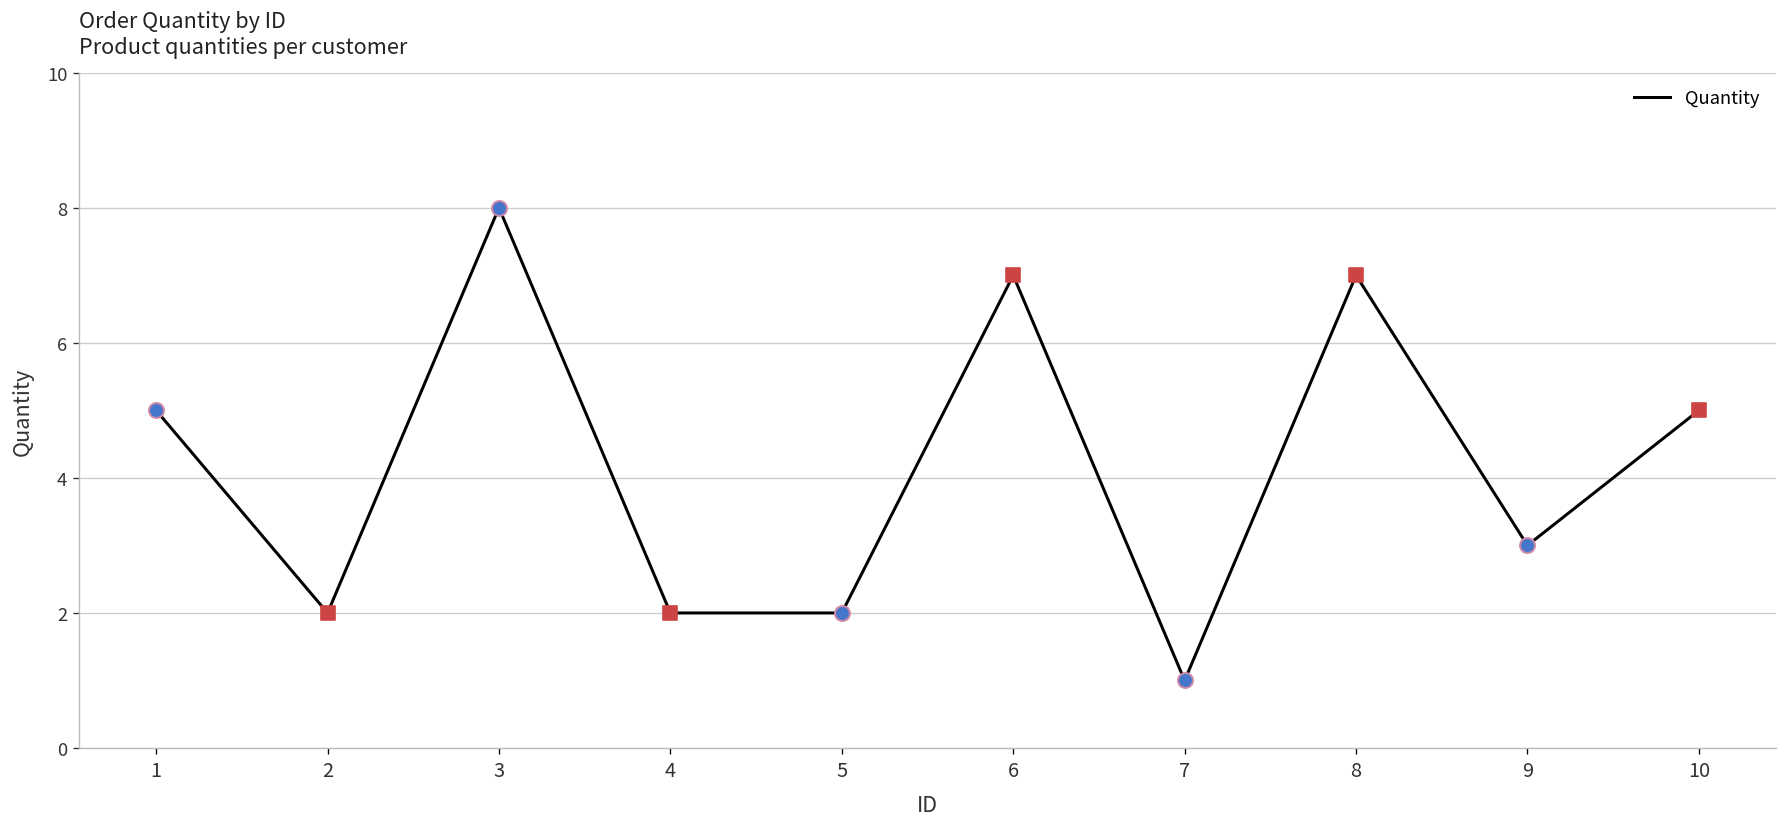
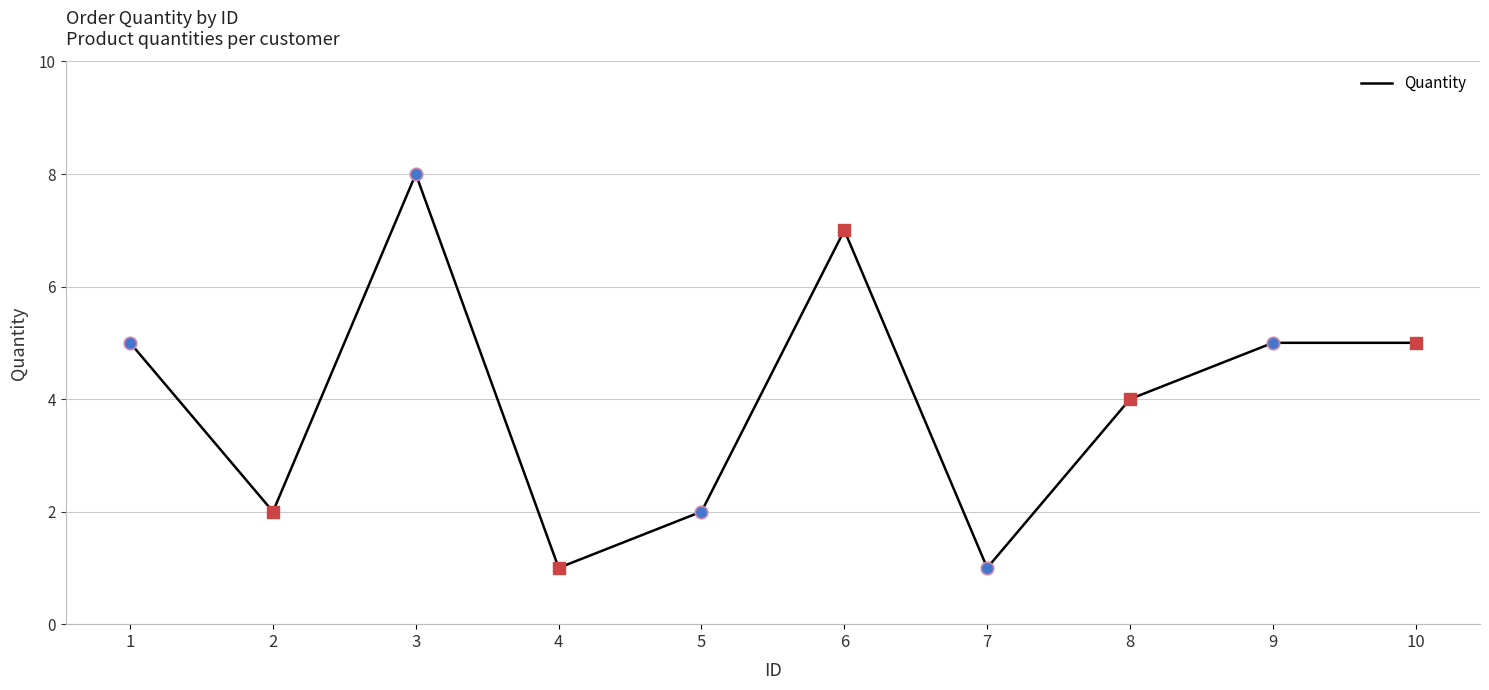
  {
    "Quantity": {
-     "4": 2,
-     "8": 7,
-     "9": 3
+     "4": 1,
+     "8": 4,
+     "9": 5
    }
  }
